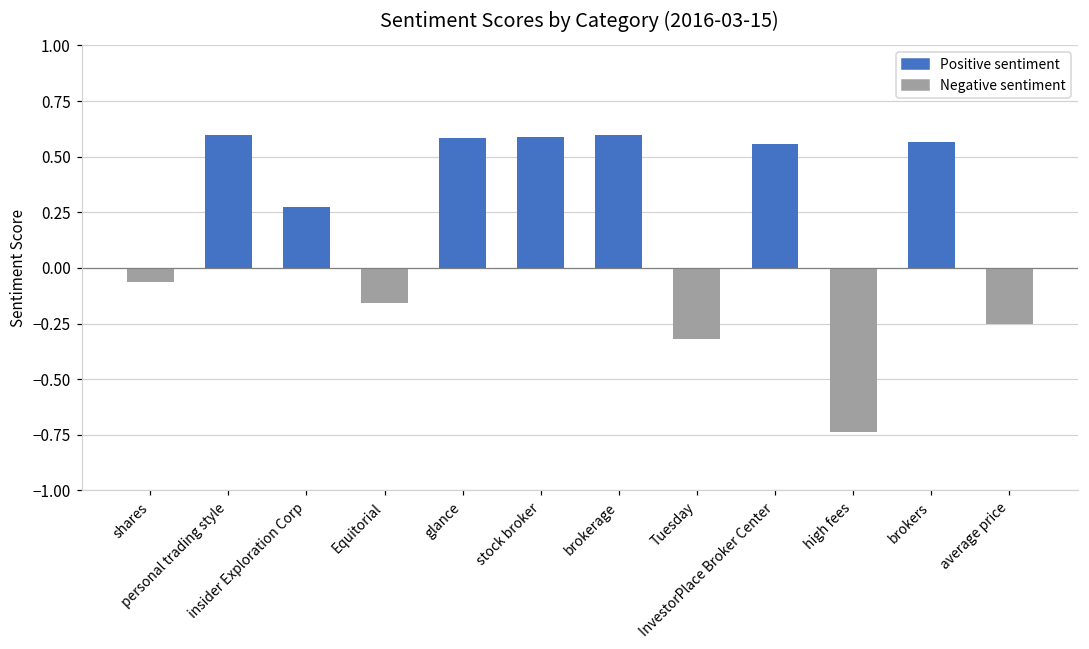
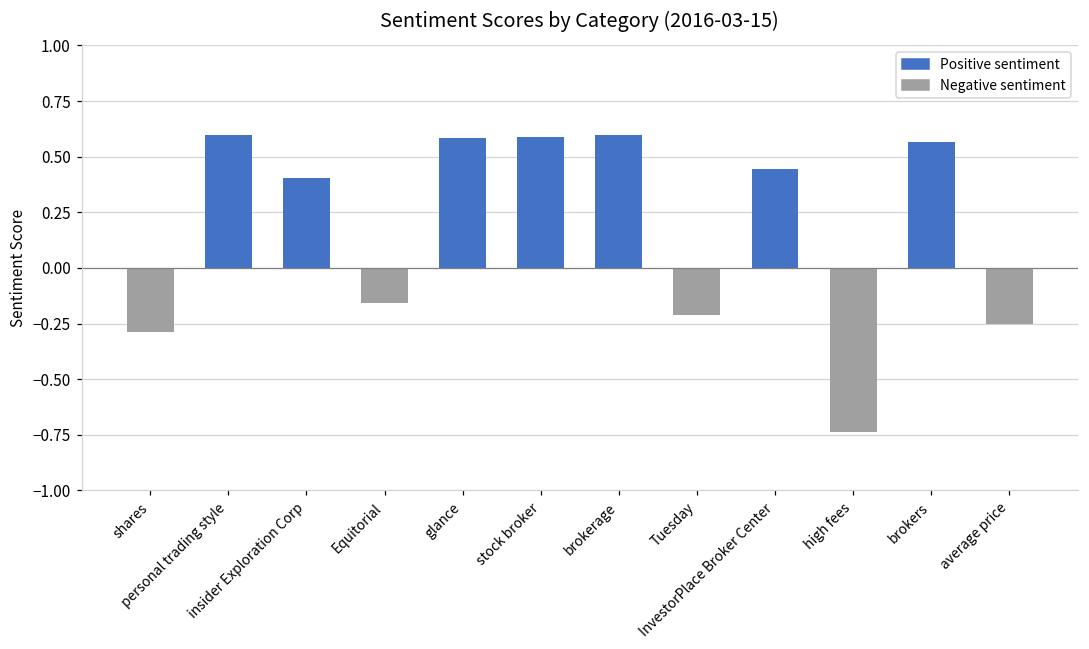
  {
-   "shares": -0.06,
+   "shares": -0.29,
    "personal trading style": 0.60,
-   "insider Exploration Corp": 0.27,
+   "insider Exploration Corp": 0.40,
    "Equitorial": -0.16,
    "glance": 0.58,
    "stock broker": 0.59,
    "brokerage": 0.60,
-   "Tuesday": -0.32,
-   "InvestorPlace Broker Center": 0.56,
+   "Tuesday": -0.21,
+   "InvestorPlace Broker Center": 0.44,
    "high fees": -0.74,
    "brokers": 0.56,
    "average price": -0.25
  }
